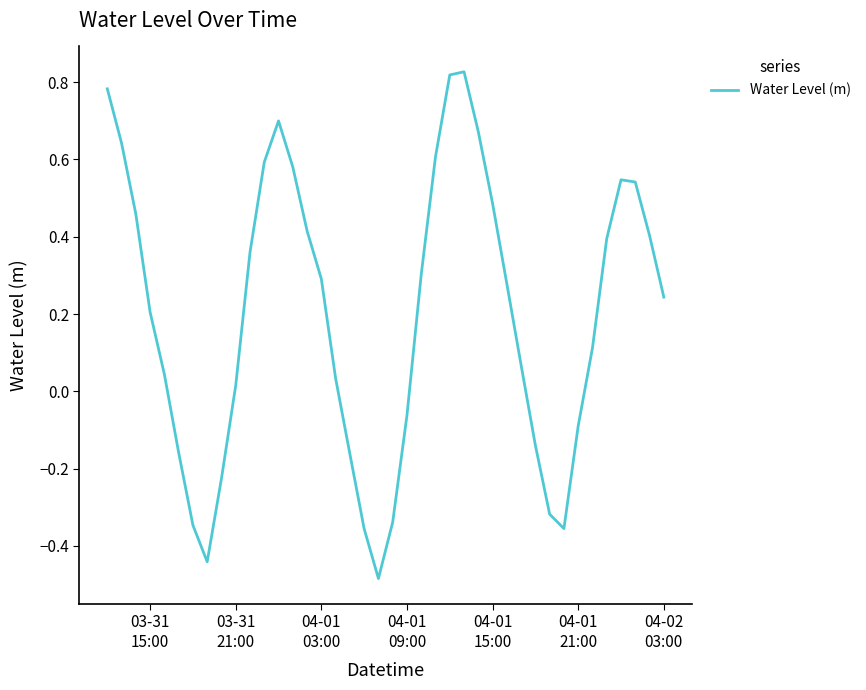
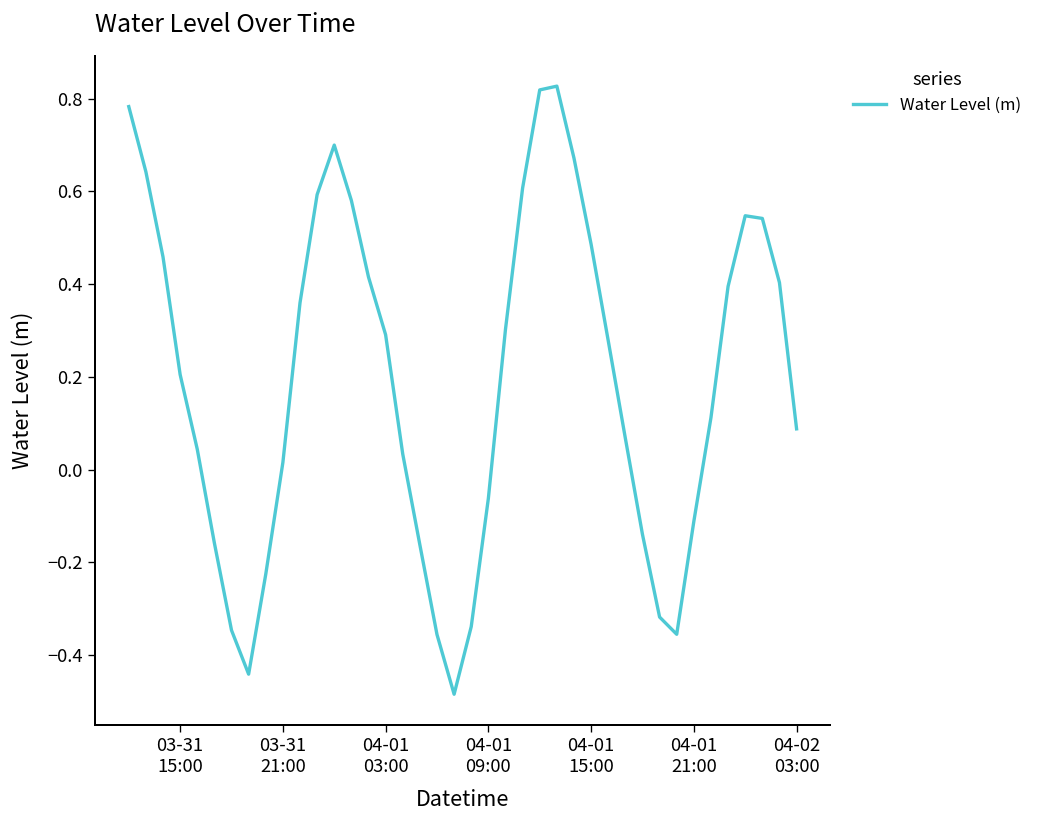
  {
    "03-31 15:00": 0.20,
    "03-31 21:00": 0.02,
    "04-01 03:00": 0.29,
    "04-01 09:00": -0.06,
    "04-01 15:00": 0.49,
-   "04-01 21:00": -0.09,
-   "04-02 03:00": 0.24
+   "04-01 21:00": -0.11,
+   "04-02 03:00": 0.09
  }
